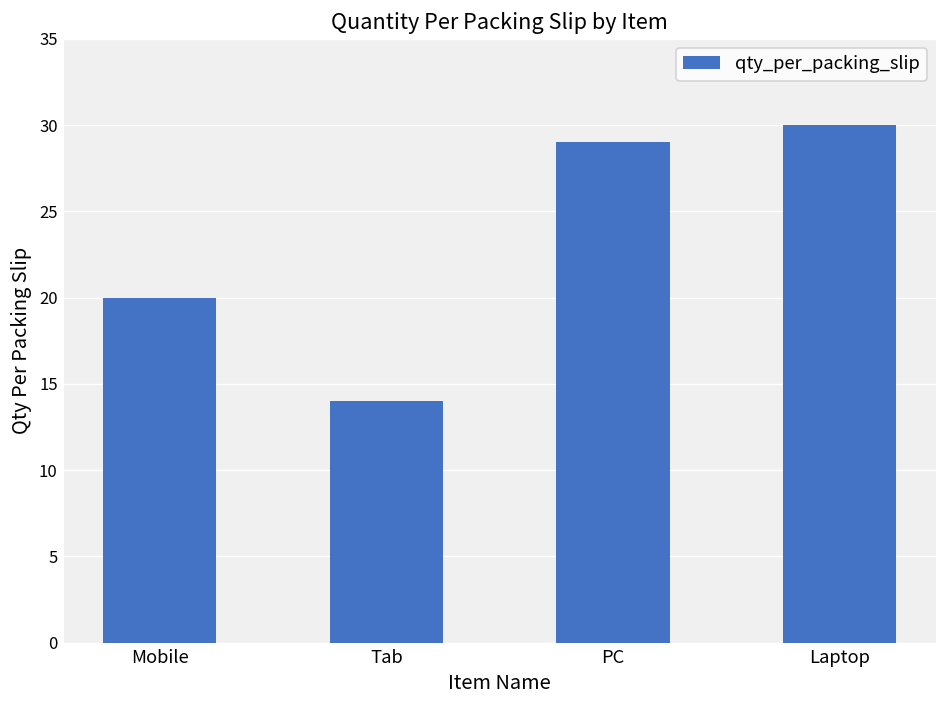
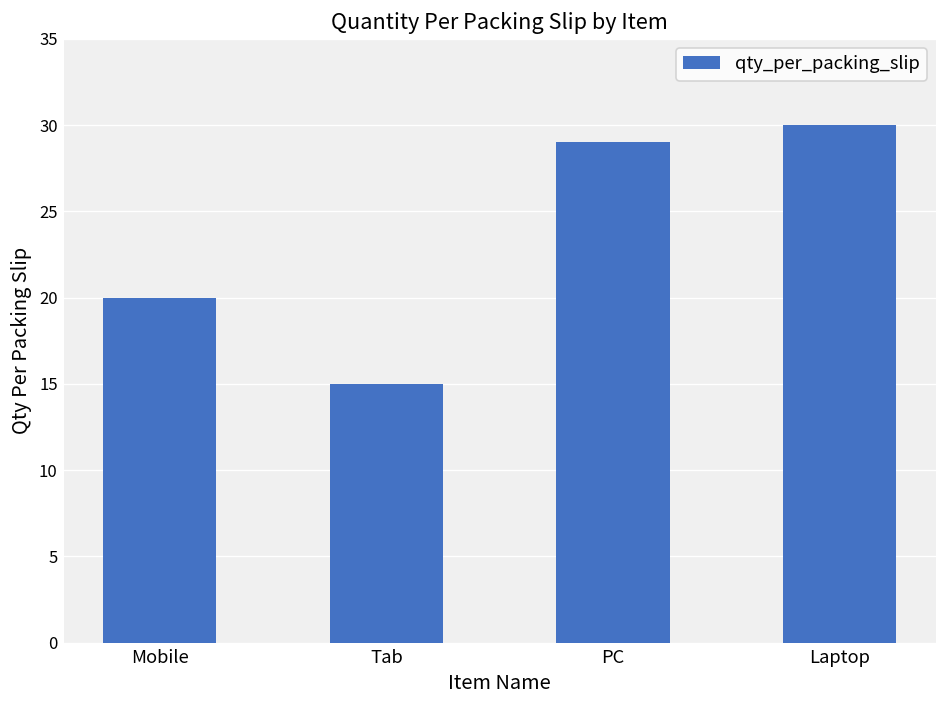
  {
    "Mobile": 20,
-   "Tab": 14,
+   "Tab": 15,
    "PC": 29,
    "Laptop": 30
  }
